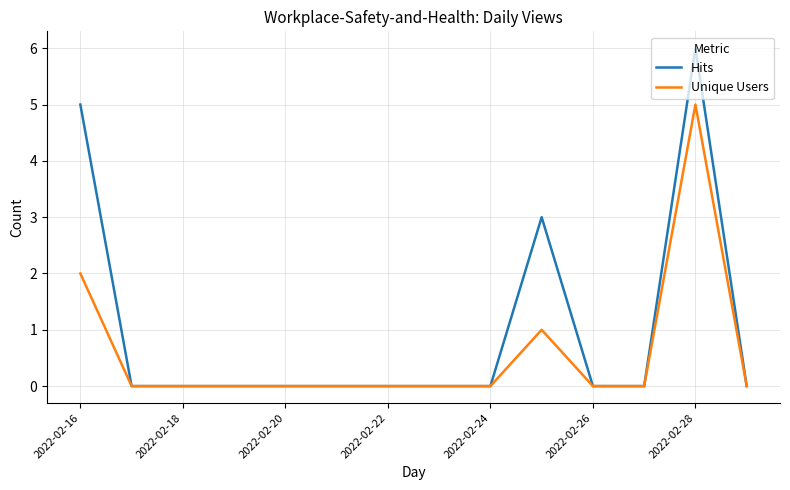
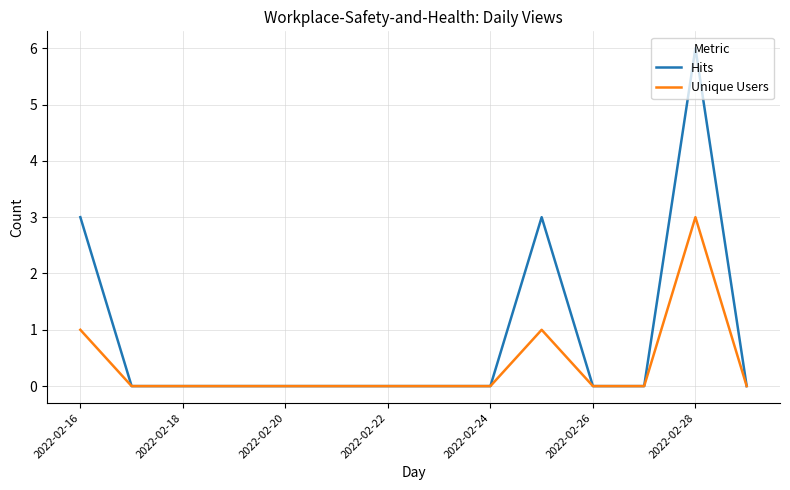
  {
    "Hits": {
-     "2022-02-16": 5
+     "2022-02-16": 3
    },
    "Unique Users": {
-     "2022-02-16": 2,
-     "2022-02-28": 5
+     "2022-02-16": 1,
+     "2022-02-28": 3
    }
  }
